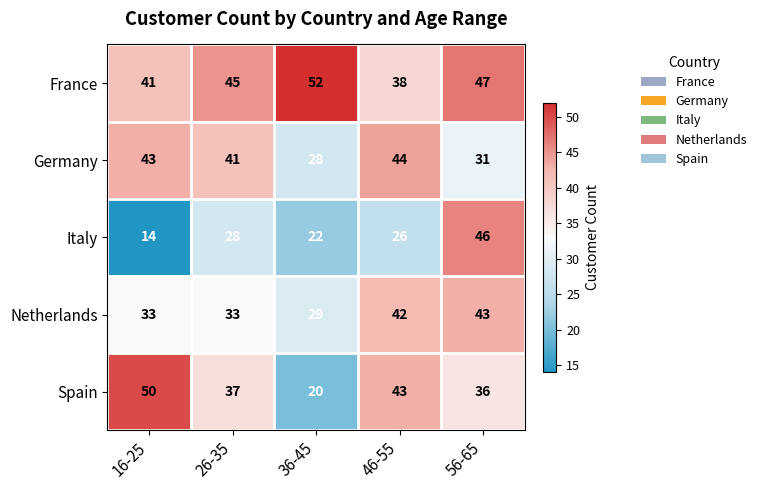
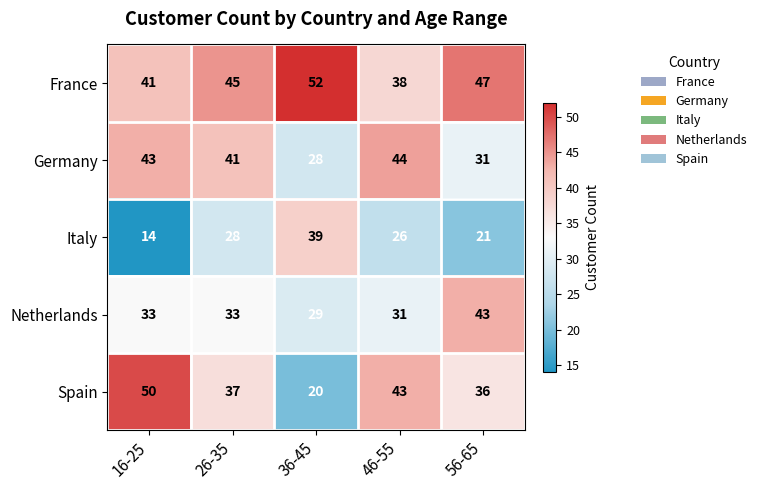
  {
    "France": {
      "16-25": 41,
      "26-35": 45,
      "36-45": 52,
      "46-55": 38,
      "56-65": 47
    },
    "Germany": {
      "16-25": 43,
      "26-35": 41,
      "46-55": 44,
      "56-65": 31
    },
    "Italy": {
      "16-25": 14,
-     "36-45": 22,
+     "36-45": 39,
      "46-55": 26,
-     "56-65": 46
+     "56-65": 21
    },
    "Netherlands": {
      "16-25": 33,
      "26-35": 33,
-     "46-55": 42,
+     "46-55": 31,
      "56-65": 43
    },
    "Spain": {
      "16-25": 50,
      "26-35": 37,
      "36-45": 20,
      "46-55": 43,
      "56-65": 36
    }
  }
